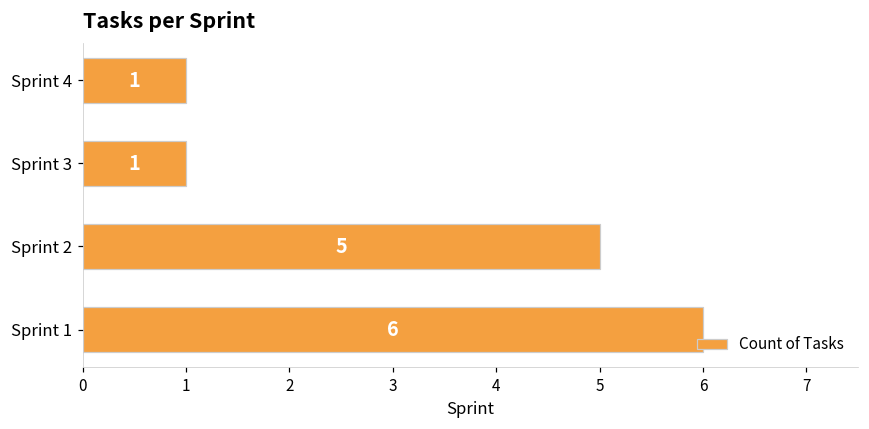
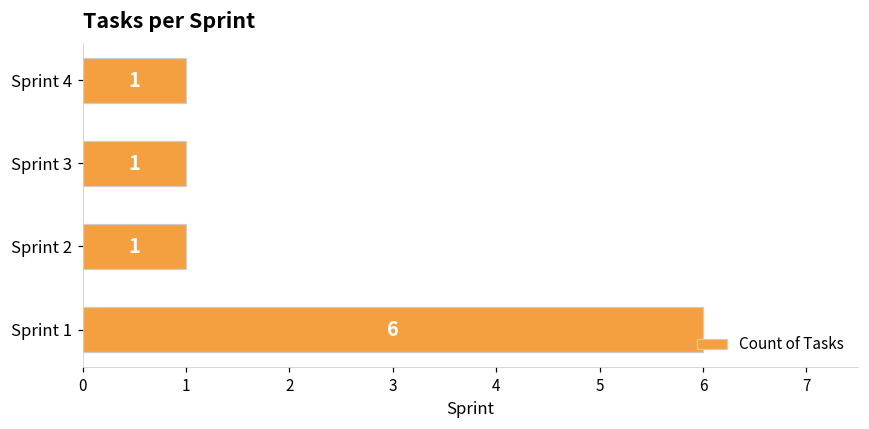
  {
    "Sprint 4": 1,
    "Sprint 3": 1,
-   "Sprint 2": 5,
+   "Sprint 2": 1,
    "Sprint 1": 6
  }
